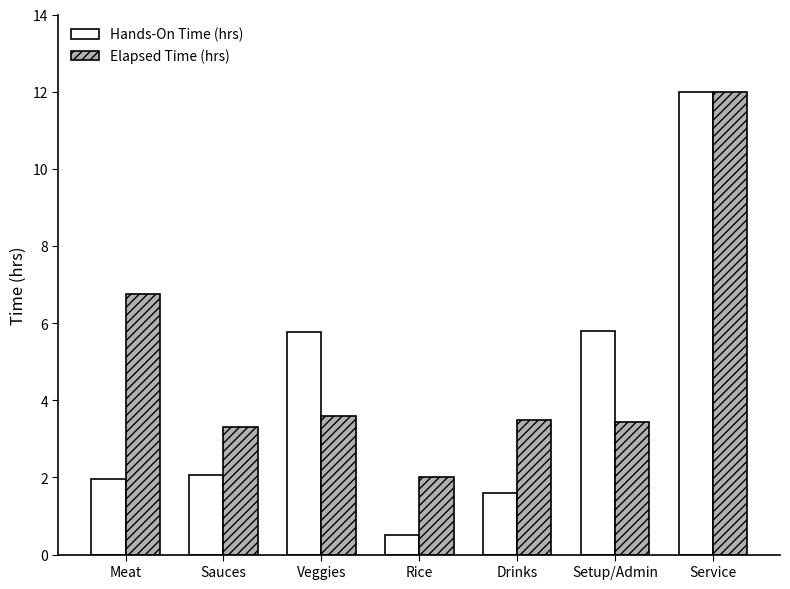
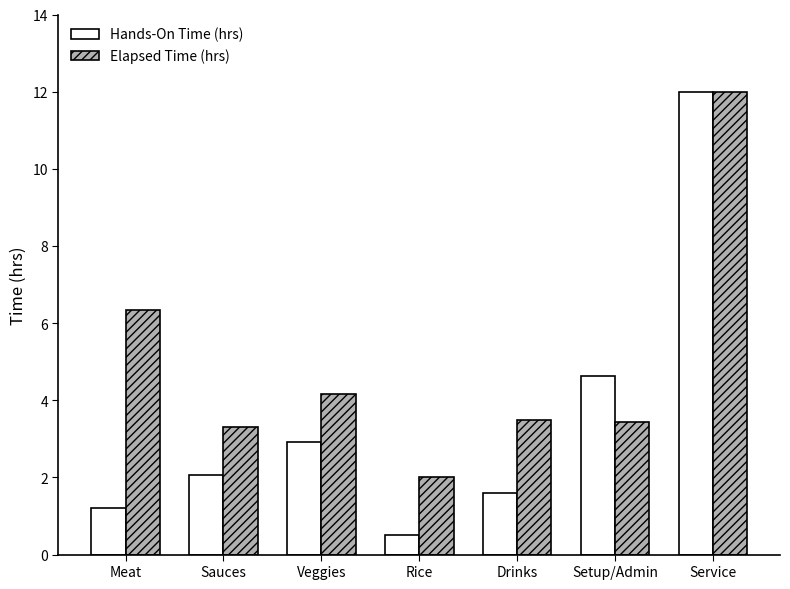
  {
    "Hands-On Time (hrs)": {
-     "Meat": 2.0,
+     "Meat": 1.2,
      "Sauces": 2.1,
-     "Veggies": 5.8,
+     "Veggies": 2.9,
      "Rice": 0.5,
      "Drinks": 1.6,
-     "Setup/Admin": 5.8,
+     "Setup/Admin": 4.6,
      "Service": 12.0
    },
    "Elapsed Time (hrs)": {
-     "Meat": 6.8,
+     "Meat": 6.3,
      "Sauces": 3.3,
-     "Veggies": 3.6,
+     "Veggies": 4.2,
      "Rice": 2.0,
      "Drinks": 3.5,
      "Setup/Admin": 3.4,
      "Service": 12.0
    }
  }
